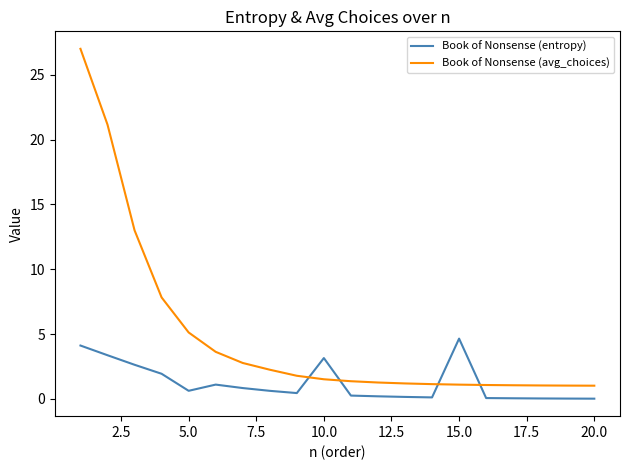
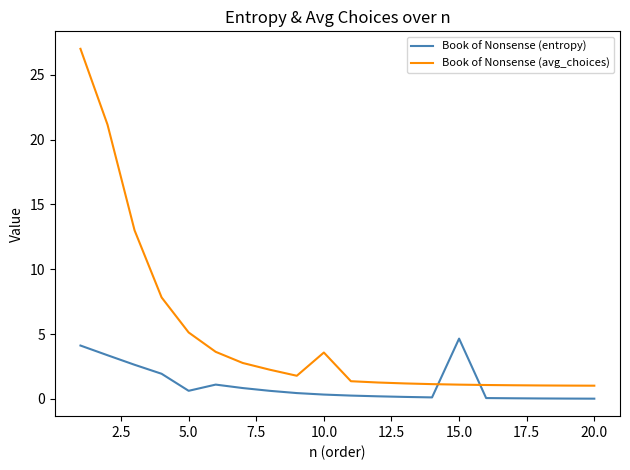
  {
    "Book of Nonsense (entropy)": {
      "5.0": 0.6,
-     "10.0": 3.1,
+     "10.0": 0.3,
      "15.0": 4.6,
      "20.0": 0.0
    },
    "Book of Nonsense (avg_choices)": {
      "5.0": 5.1,
-     "10.0": 1.5,
+     "10.0": 3.6,
      "15.0": 1.1,
      "20.0": 1.0
    }
  }
